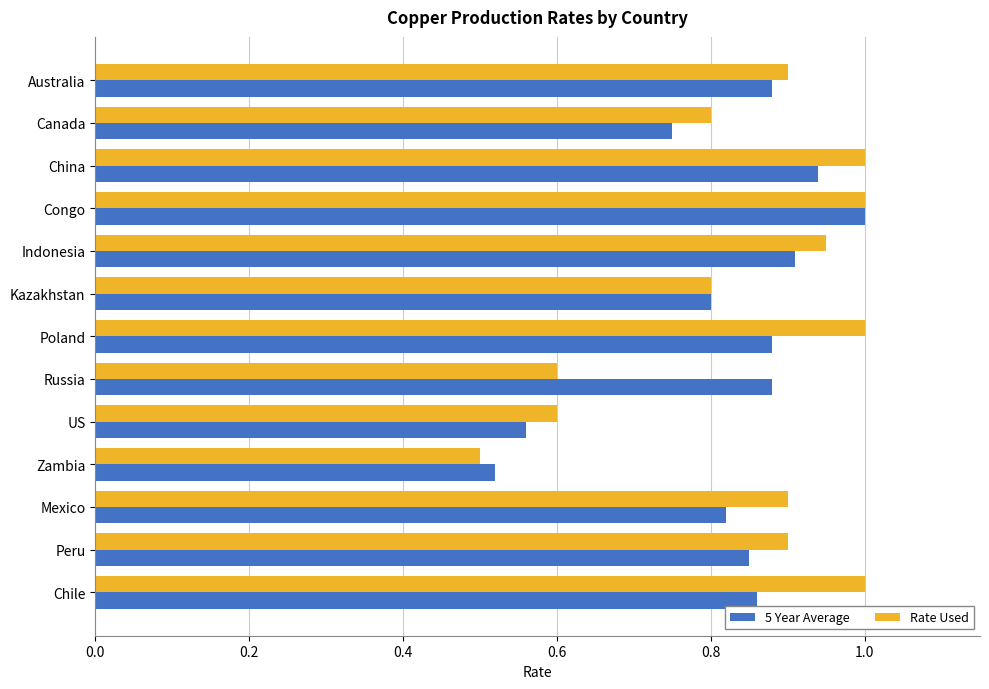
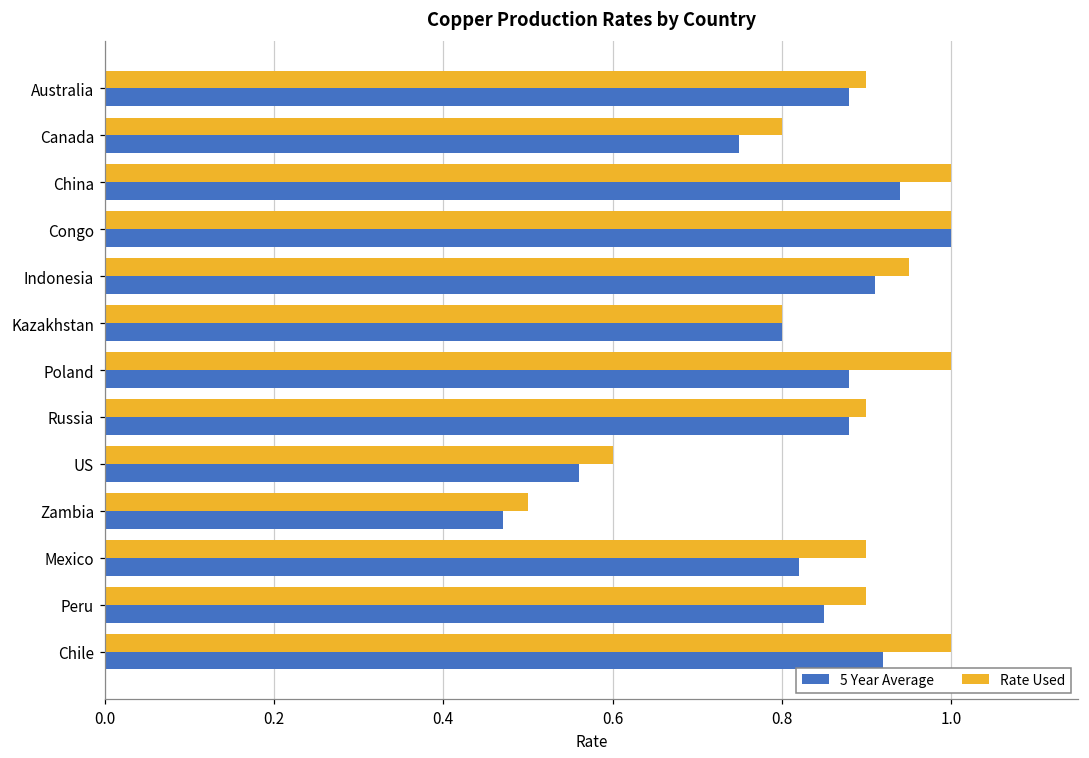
  {
    "5 Year Average": {
      "Australia": 0.88,
      "Canada": 0.75,
      "China": 0.94,
      "Congo": 1.00,
      "Indonesia": 0.91,
      "Kazakhstan": 0.80,
      "Poland": 0.88,
      "Russia": 0.88,
      "US": 0.56,
-     "Zambia": 0.52,
+     "Zambia": 0.47,
      "Mexico": 0.82,
      "Peru": 0.85,
-     "Chile": 0.86
+     "Chile": 0.92
    },
    "Rate Used": {
      "Australia": 0.9,
      "Canada": 0.8,
      "China": 1.0,
      "Congo": 1.0,
      "Indonesia": 0.95,
      "Kazakhstan": 0.8,
      "Poland": 1.0,
-     "Russia": 0.6,
+     "Russia": 0.9,
      "US": 0.6,
      "Zambia": 0.5,
      "Mexico": 0.9,
      "Peru": 0.9,
      "Chile": 1.0
    }
  }
